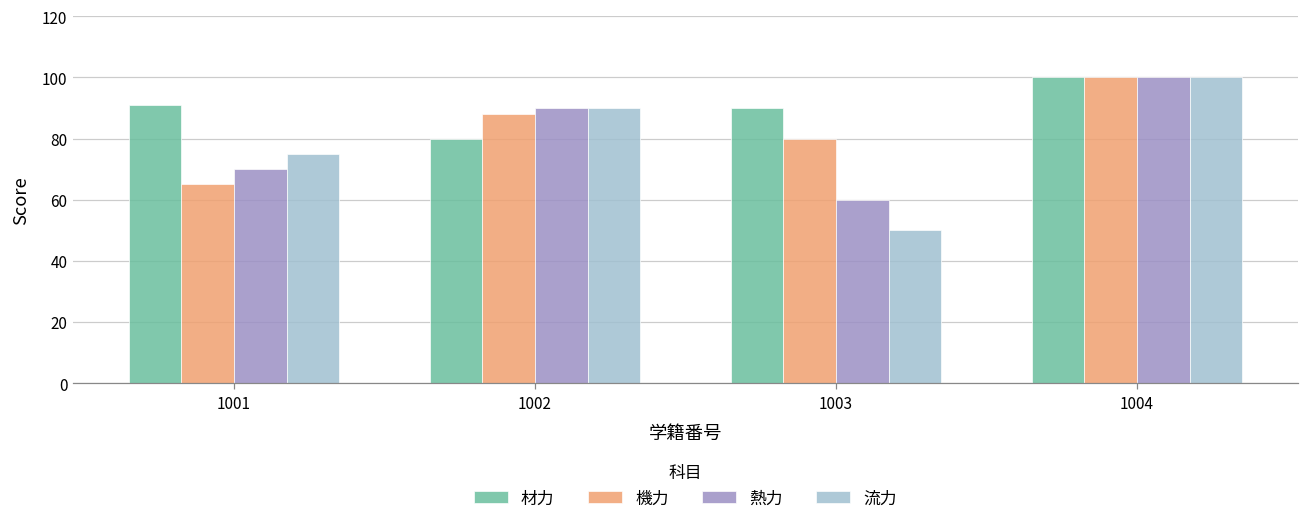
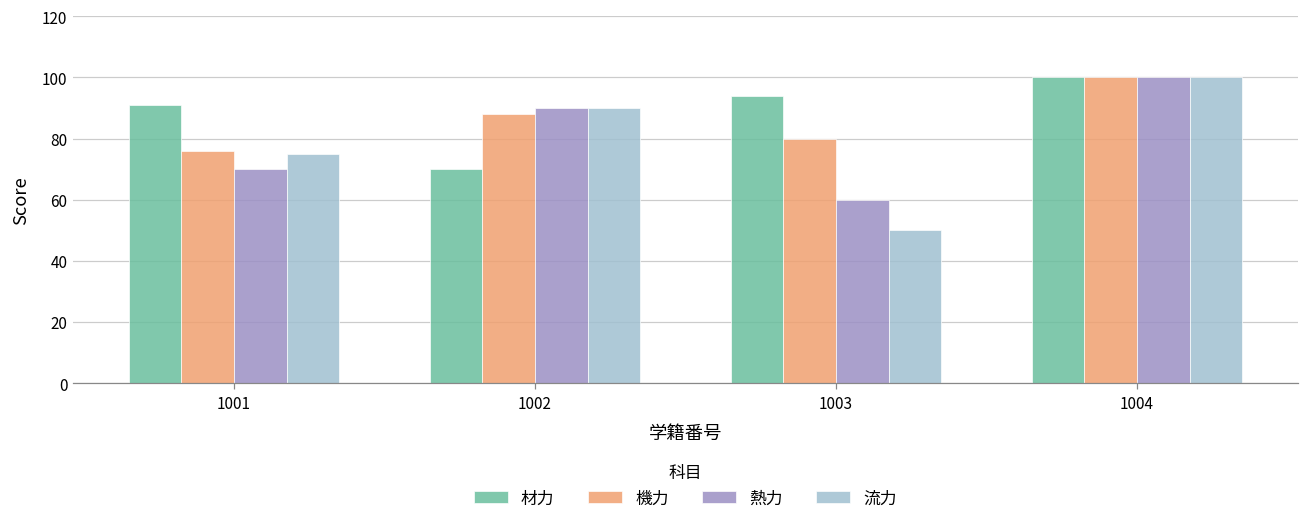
  {
    "材力": {
      "1001": 91,
-     "1002": 80,
-     "1003": 90,
+     "1002": 70,
+     "1003": 94,
      "1004": 100
    },
    "機力": {
-     "1001": 65,
+     "1001": 76,
      "1002": 88,
      "1003": 80,
      "1004": 100
    }
  }
